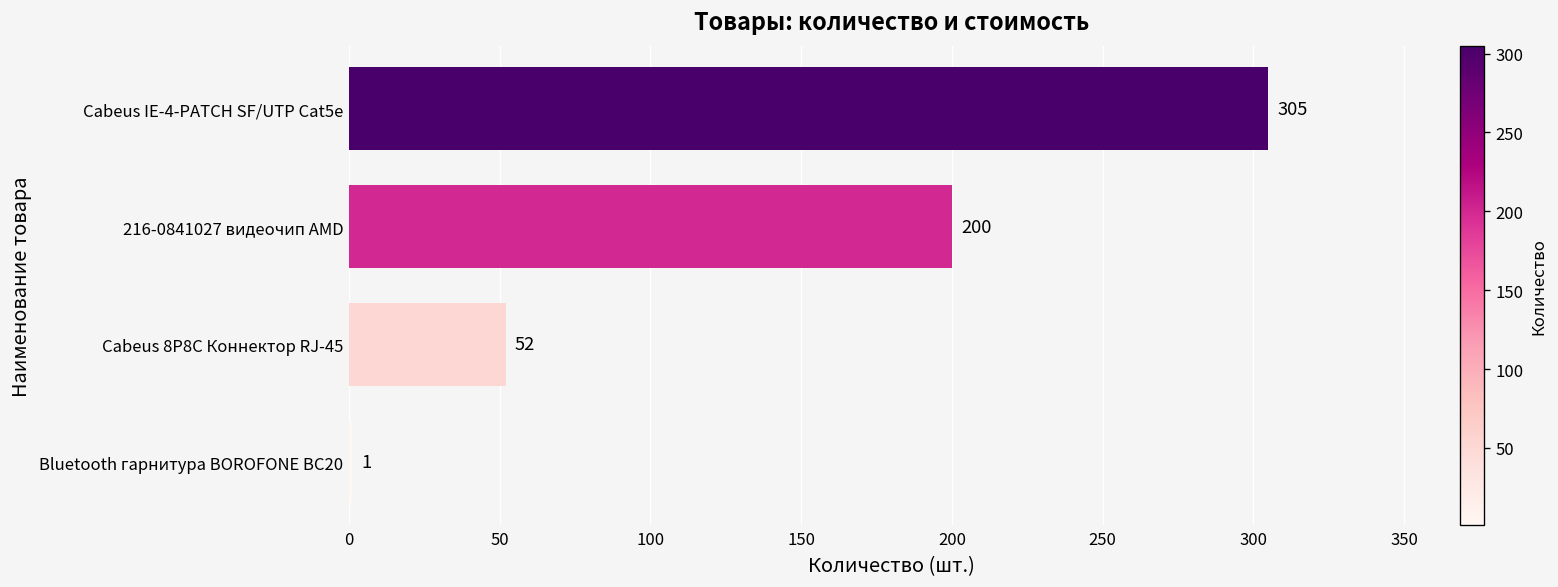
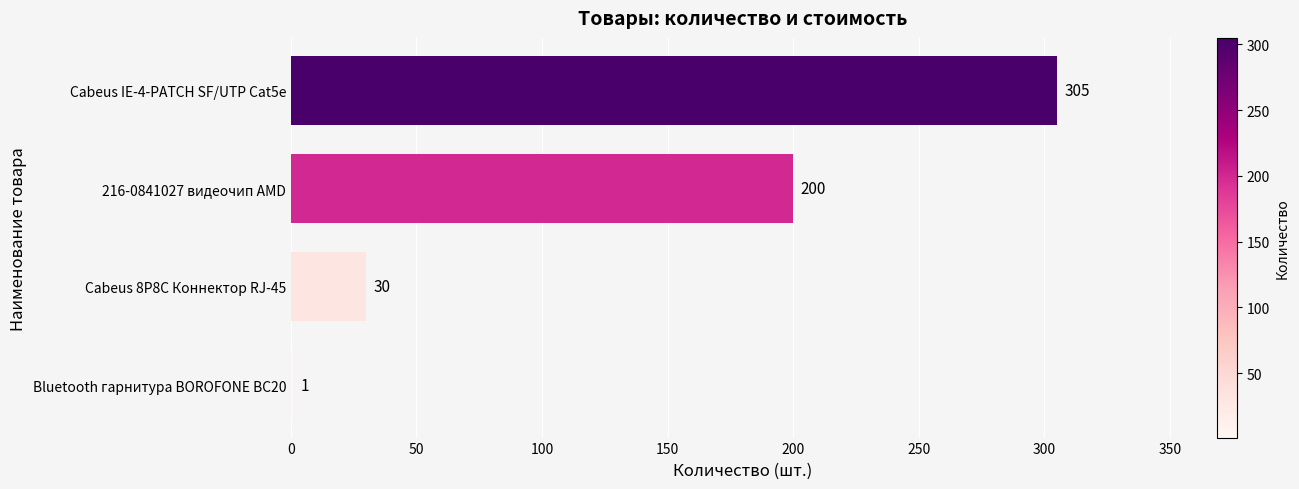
  {
    "Cabeus IE-4-PATCH SF/UTP Cat5e": 305,
    "216-0841027 видеочип AMD": 200,
-   "Cabeus 8P8C Коннектор RJ-45": 52,
+   "Cabeus 8P8C Коннектор RJ-45": 30,
    "Bluetooth гарнитура BOROFONE BC20": 1
  }
